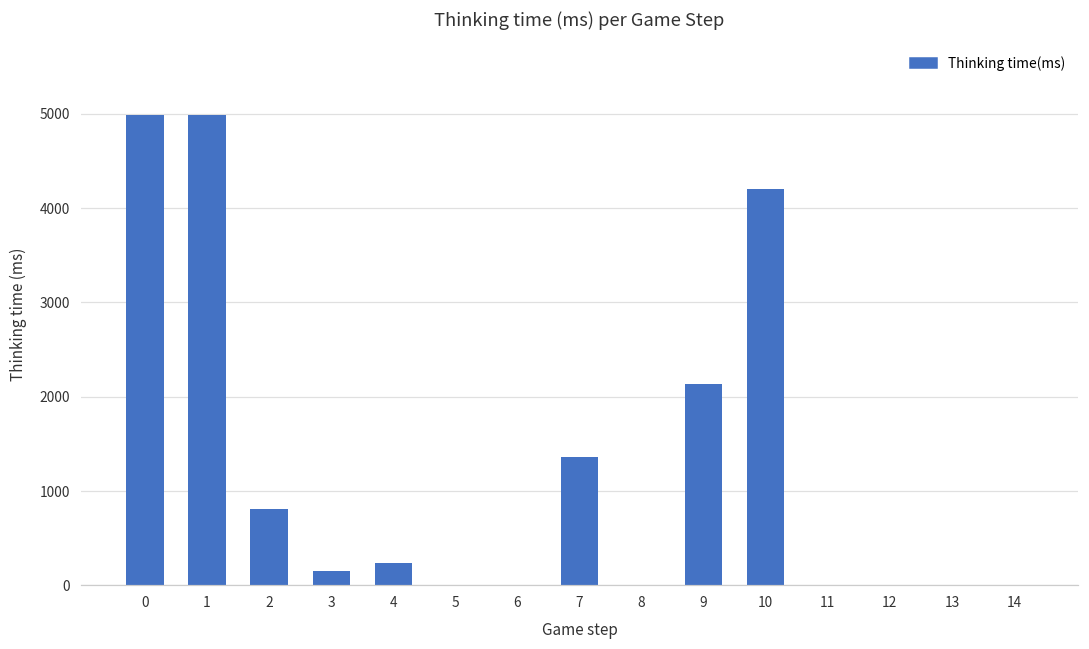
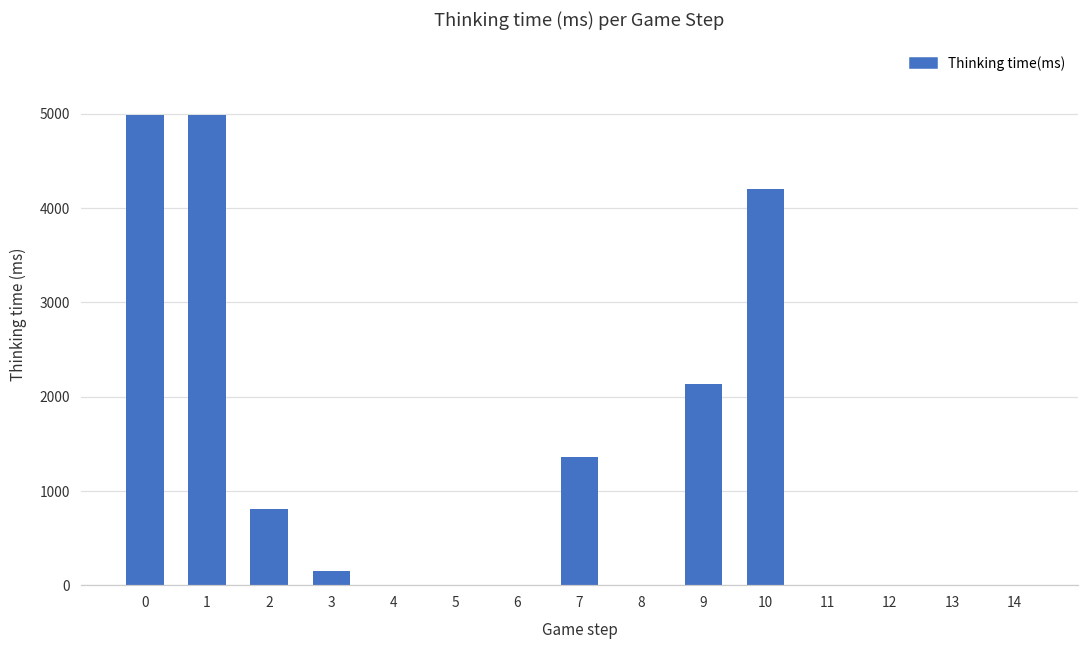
  {
    "0": 5000,
    "1": 5000,
    "2": 800,
    "3": 200,
-   "4": 200,
+   "4": 0,
    "5": 0,
    "6": 0,
    "7": 1400,
    "8": 0,
    "9": 2100,
    "10": 4200,
    "11": 0,
    "12": 0,
    "13": 0,
    "14": 0
  }
